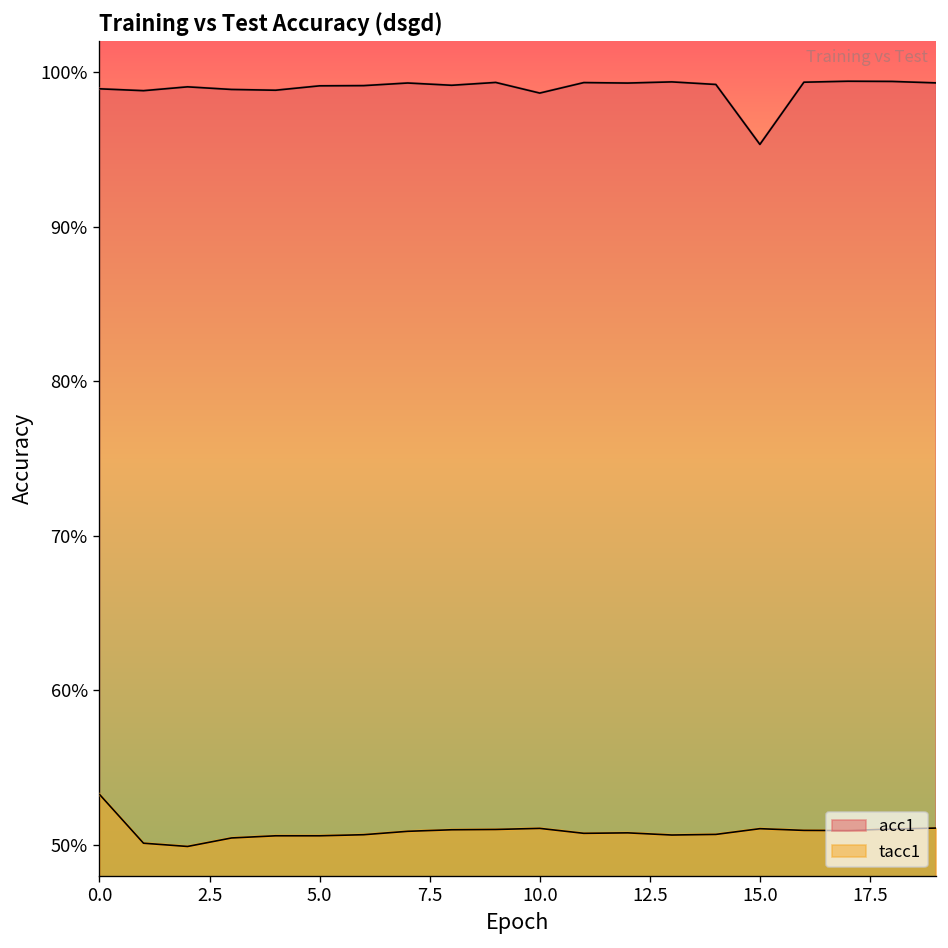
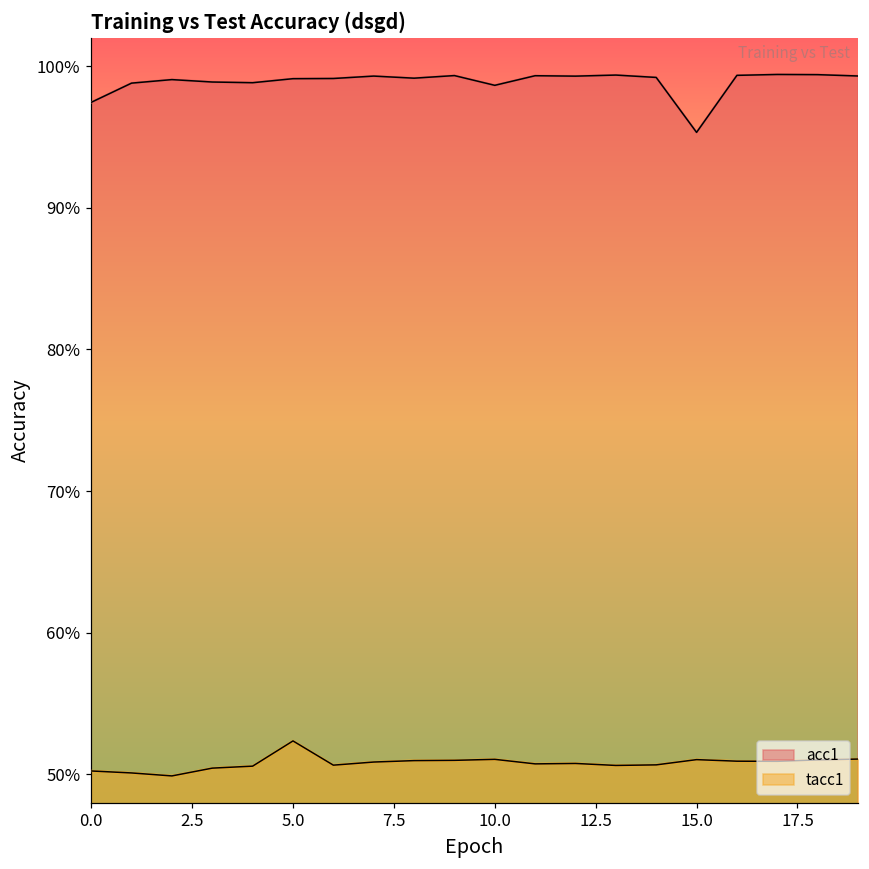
  {
    "acc1": {
-     "0.0": "98.9%",
+     "0.0": "97.4%",
      "5.0": "99.1%",
      "10.0": "98.6%",
      "15.0": "95.3%"
    },
    "tacc1": {
-     "0.0": "53.3%",
-     "5.0": "50.6%",
+     "0.0": "50.2%",
+     "5.0": "52.4%",
      "10.0": "51.1%",
      "15.0": "51.0%"
    }
  }
